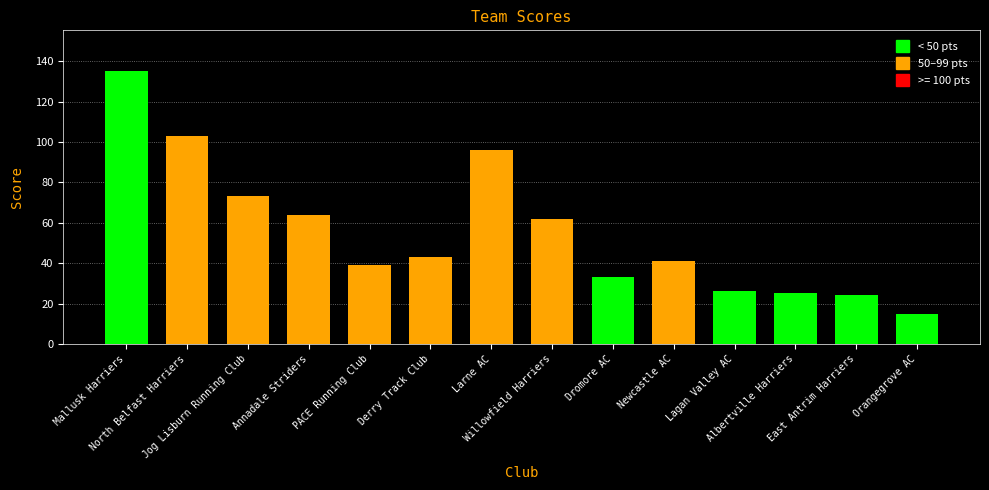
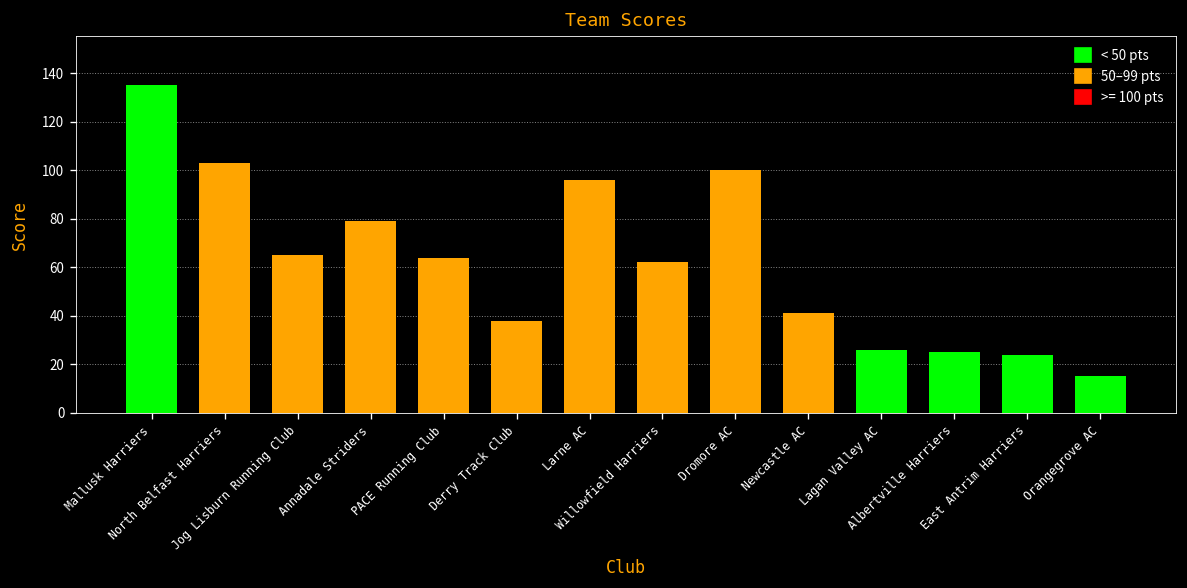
  {
    "Mallusk Harriers": 135,
    "North Belfast Harriers": 103,
-   "Jog Lisburn Running Club": 73,
-   "Annadale Striders": 64,
-   "PACE Running Club": 39,
-   "Derry Track Club": 43,
+   "Jog Lisburn Running Club": 65,
+   "Annadale Striders": 79,
+   "PACE Running Club": 64,
+   "Derry Track Club": 38,
    "Larne AC": 96,
    "Willowfield Harriers": 62,
-   "Dromore AC": 33,
+   "Dromore AC": 100,
    "Newcastle AC": 41,
    "Lagan Valley AC": 26,
    "Albertville Harriers": 25,
    "East Antrim Harriers": 24,
    "Orangegrove AC": 15
  }
